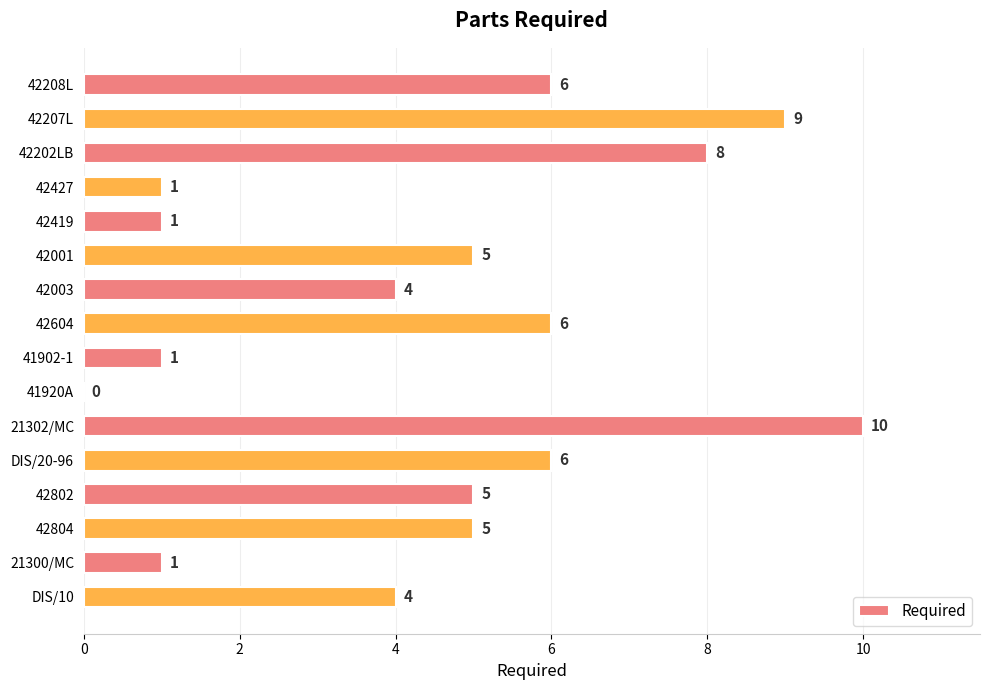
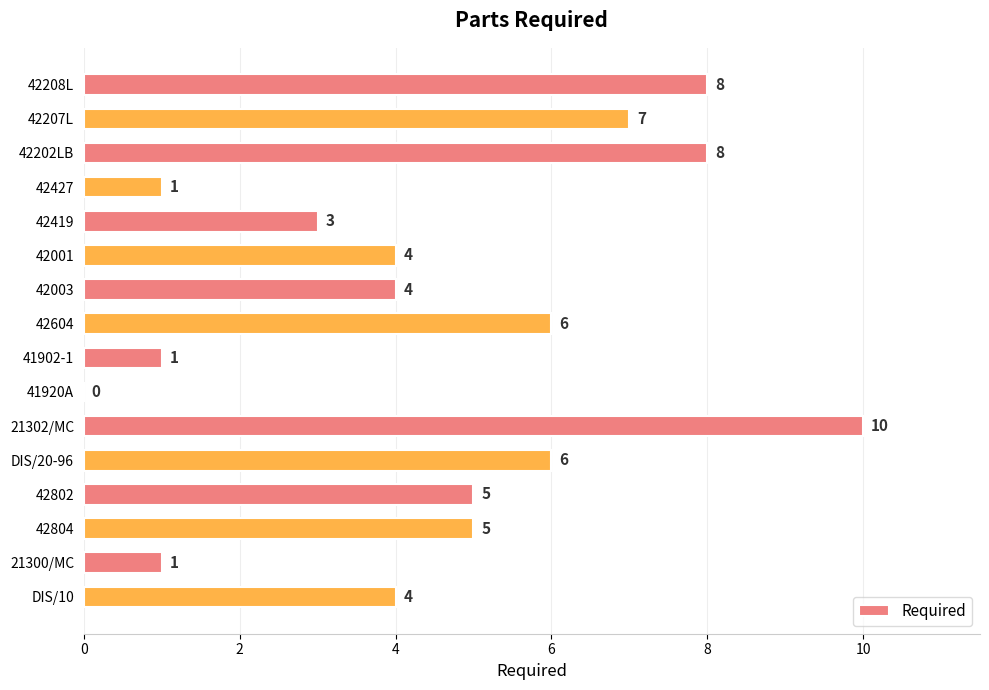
  {
-   "42208L": 6,
-   "42207L": 9,
+   "42208L": 8,
+   "42207L": 7,
    "42202LB": 8,
    "42427": 1,
-   "42419": 1,
-   "42001": 5,
+   "42419": 3,
+   "42001": 4,
    "42003": 4,
    "42604": 6,
    "41902-1": 1,
    "41920A": 0,
    "21302/MC": 10,
    "DIS/20-96": 6,
    "42802": 5,
    "42804": 5,
    "21300/MC": 1,
    "DIS/10": 4
  }
